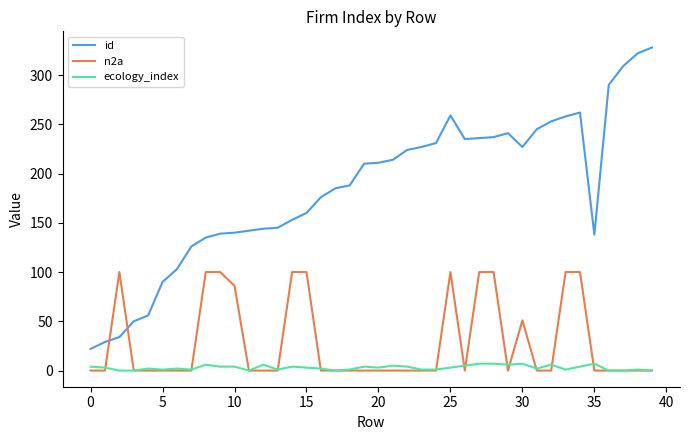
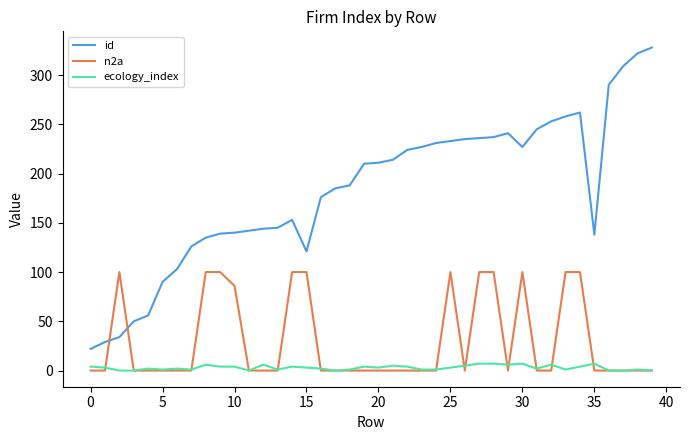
  {
    "id": {
      "0": 20,
      "5": 90,
      "10": 140,
-     "15": 160,
+     "15": 120,
      "20": 210,
-     "25": 260,
+     "25": 230,
      "30": 230,
      "35": 140
    },
    "n2a": {
      "0": 0,
      "10": 90,
      "15": 100,
      "20": 0,
      "25": 100,
-     "30": 50,
+     "30": 100,
      "35": 0
    },
    "ecology_index": {
      "0": 0,
      "10": 0,
      "15": 0,
      "20": 0,
      "25": 0,
      "30": 10,
      "35": 10
    }
  }
